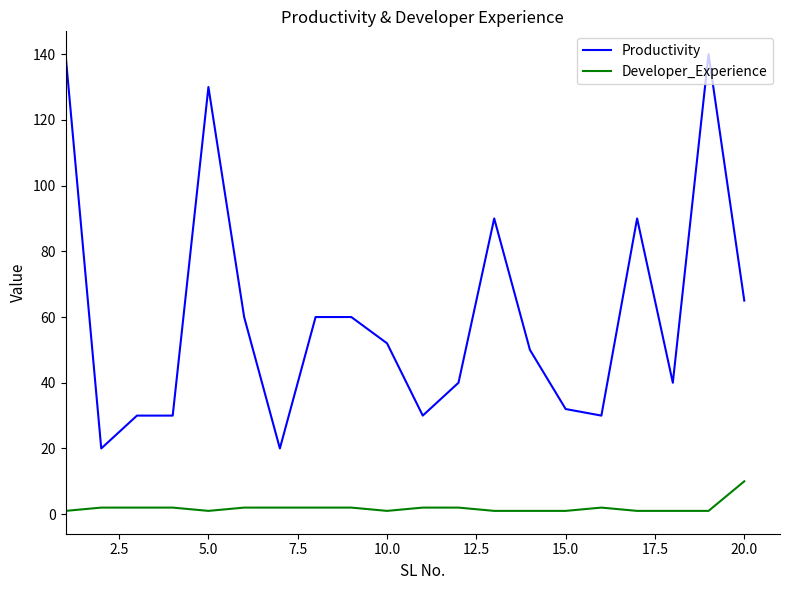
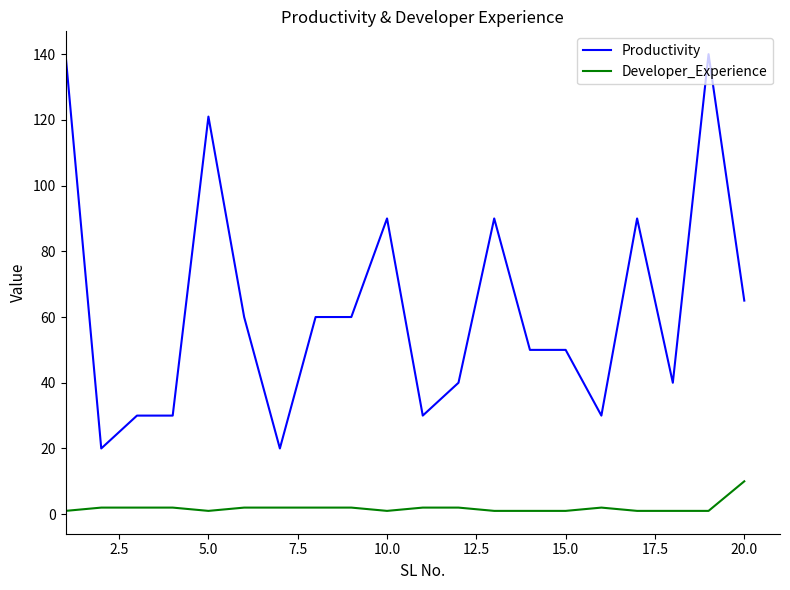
  {
    "Productivity": {
-     "5.0": 130,
-     "10.0": 52,
-     "15.0": 32,
+     "5.0": 121,
+     "10.0": 90,
+     "15.0": 50,
      "20.0": 65
    },
    "Developer_Experience": {
      "5.0": 1,
      "10.0": 1,
      "15.0": 1,
      "20.0": 10
    }
  }
